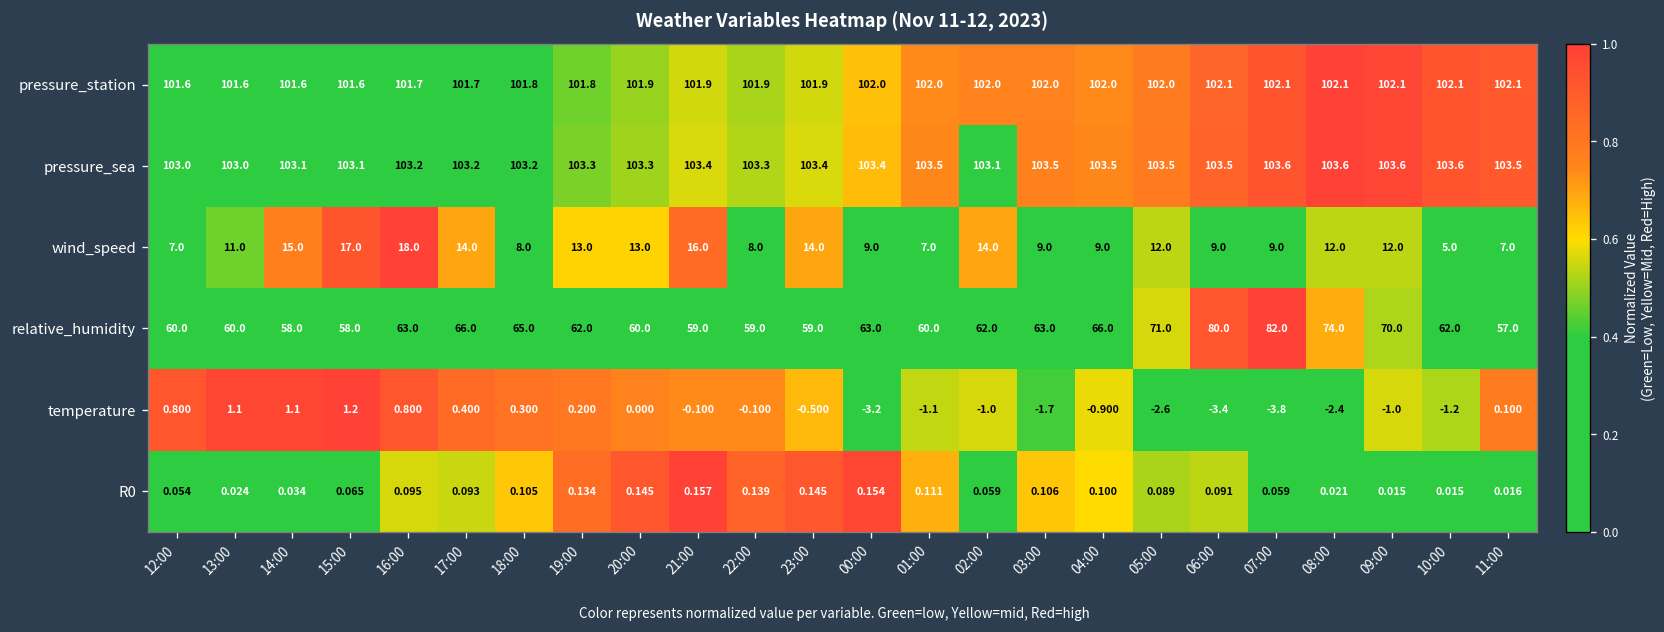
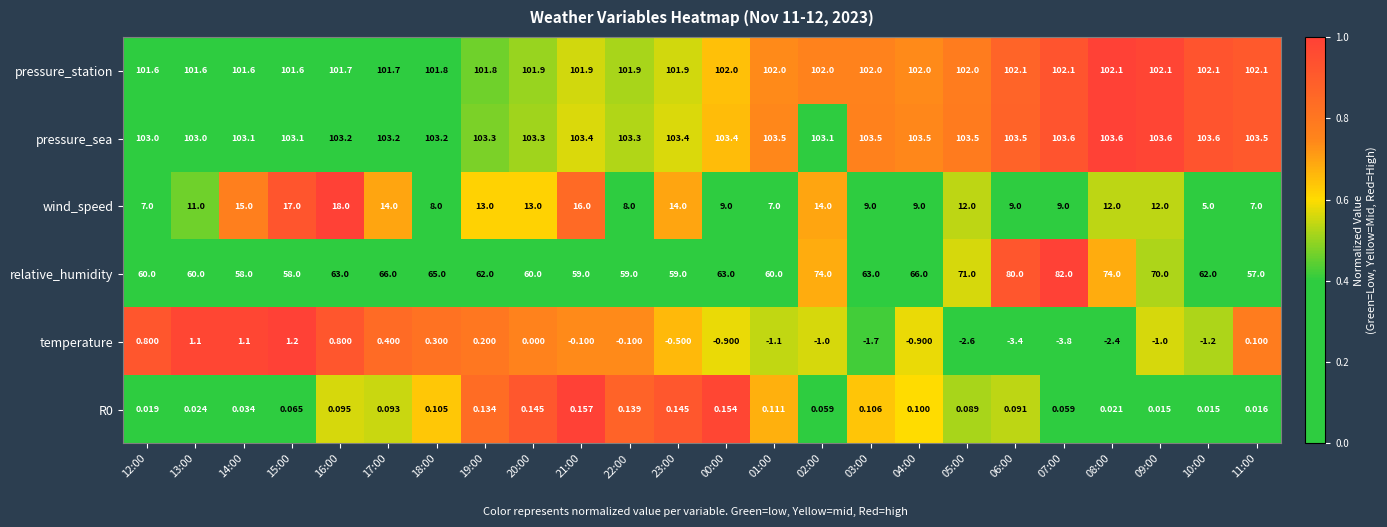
  {
    "pressure_station": {
      "12:00": 101.6,
      "13:00": 101.6,
      "14:00": 101.6,
      "15:00": 101.6,
      "16:00": 101.7,
      "17:00": 101.7,
      "18:00": 101.8,
      "19:00": 101.8,
      "20:00": 101.9,
      "21:00": 101.9,
      "22:00": 101.9,
      "23:00": 101.9,
      "00:00": 102.0,
      "01:00": 102.0,
      "02:00": 102.0,
      "03:00": 102.0,
      "04:00": 102.0,
      "05:00": 102.0,
      "06:00": 102.1,
      "07:00": 102.1,
      "08:00": 102.1,
      "09:00": 102.1,
      "10:00": 102.1,
      "11:00": 102.1
    },
    "pressure_sea": {
      "12:00": 103.0,
      "13:00": 103.0,
      "14:00": 103.1,
      "15:00": 103.1,
      "16:00": 103.2,
      "17:00": 103.2,
      "18:00": 103.2,
      "19:00": 103.3,
      "20:00": 103.3,
      "21:00": 103.4,
      "22:00": 103.3,
      "23:00": 103.4,
      "00:00": 103.4,
      "01:00": 103.5,
      "02:00": 103.1,
      "03:00": 103.5,
      "04:00": 103.5,
      "05:00": 103.5,
      "06:00": 103.5,
      "07:00": 103.6,
      "08:00": 103.6,
      "09:00": 103.6,
      "10:00": 103.6,
      "11:00": 103.5
    },
    "wind_speed": {
      "12:00": 7.0,
      "13:00": 11.0,
      "14:00": 15.0,
      "15:00": 17.0,
      "16:00": 18.0,
      "17:00": 14.0,
      "18:00": 8.0,
      "19:00": 13.0,
      "20:00": 13.0,
      "21:00": 16.0,
      "22:00": 8.0,
      "23:00": 14.0,
      "00:00": 9.0,
      "01:00": 7.0,
      "02:00": 14.0,
      "03:00": 9.0,
      "04:00": 9.0,
      "05:00": 12.0,
      "06:00": 9.0,
      "07:00": 9.0,
      "08:00": 12.0,
      "09:00": 12.0,
      "10:00": 5.0,
      "11:00": 7.0
    },
    "relative_humidity": {
      "12:00": 60.0,
      "13:00": 60.0,
      "14:00": 58.0,
      "15:00": 58.0,
      "16:00": 63.0,
      "17:00": 66.0,
      "18:00": 65.0,
      "19:00": 62.0,
      "20:00": 60.0,
      "21:00": 59.0,
      "22:00": 59.0,
      "23:00": 59.0,
      "00:00": 63.0,
      "01:00": 60.0,
-     "02:00": 62.0,
+     "02:00": 74.0,
      "03:00": 63.0,
      "04:00": 66.0,
      "05:00": 71.0,
      "06:00": 80.0,
      "07:00": 82.0,
      "08:00": 74.0,
      "09:00": 70.0,
      "10:00": 62.0,
      "11:00": 57.0
    },
    "temperature": {
      "12:00": 0.800,
      "13:00": 1.1,
      "14:00": 1.1,
      "15:00": 1.2,
      "16:00": 0.800,
      "17:00": 0.400,
      "18:00": 0.300,
      "19:00": 0.200,
      "20:00": 0.000,
      "21:00": -0.100,
      "22:00": -0.100,
      "23:00": -0.500,
-     "00:00": -3.2,
+     "00:00": -0.900,
      "01:00": -1.1,
      "02:00": -1.0,
      "03:00": -1.7,
      "04:00": -0.900,
      "05:00": -2.6,
      "06:00": -3.4,
      "07:00": -3.8,
      "08:00": -2.4,
      "09:00": -1.0,
      "10:00": -1.2,
      "11:00": 0.100
    },
    "R0": {
-     "12:00": 0.054,
+     "12:00": 0.019,
      "13:00": 0.024,
      "14:00": 0.034,
      "15:00": 0.065,
      "16:00": 0.095,
      "17:00": 0.093,
      "18:00": 0.105,
      "19:00": 0.134,
      "20:00": 0.145,
      "21:00": 0.157,
      "22:00": 0.139,
      "23:00": 0.145,
      "00:00": 0.154,
      "01:00": 0.111,
      "02:00": 0.059,
      "03:00": 0.106,
      "04:00": 0.100,
      "05:00": 0.089,
      "06:00": 0.091,
      "07:00": 0.059,
      "08:00": 0.021,
      "09:00": 0.015,
      "10:00": 0.015,
      "11:00": 0.016
    }
  }
